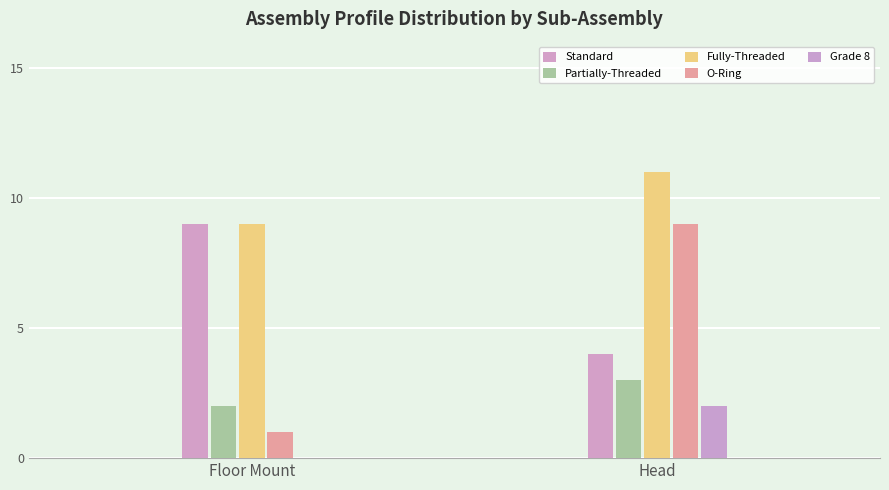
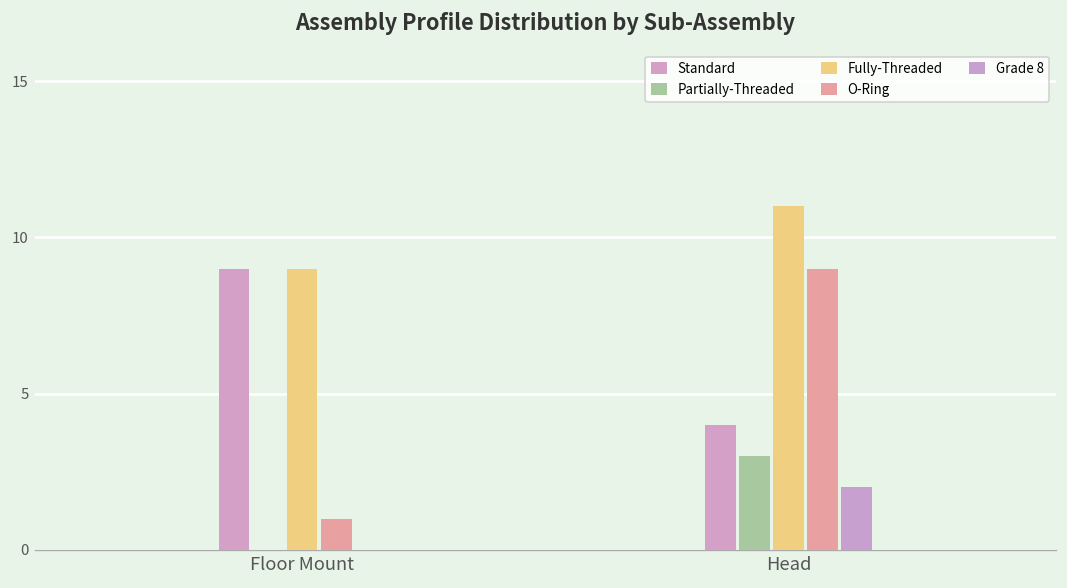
  {
    "Partially-Threaded": {
-     "Floor Mount": 2,
+     "Floor Mount": 0,
      "Head": 3
    }
  }
